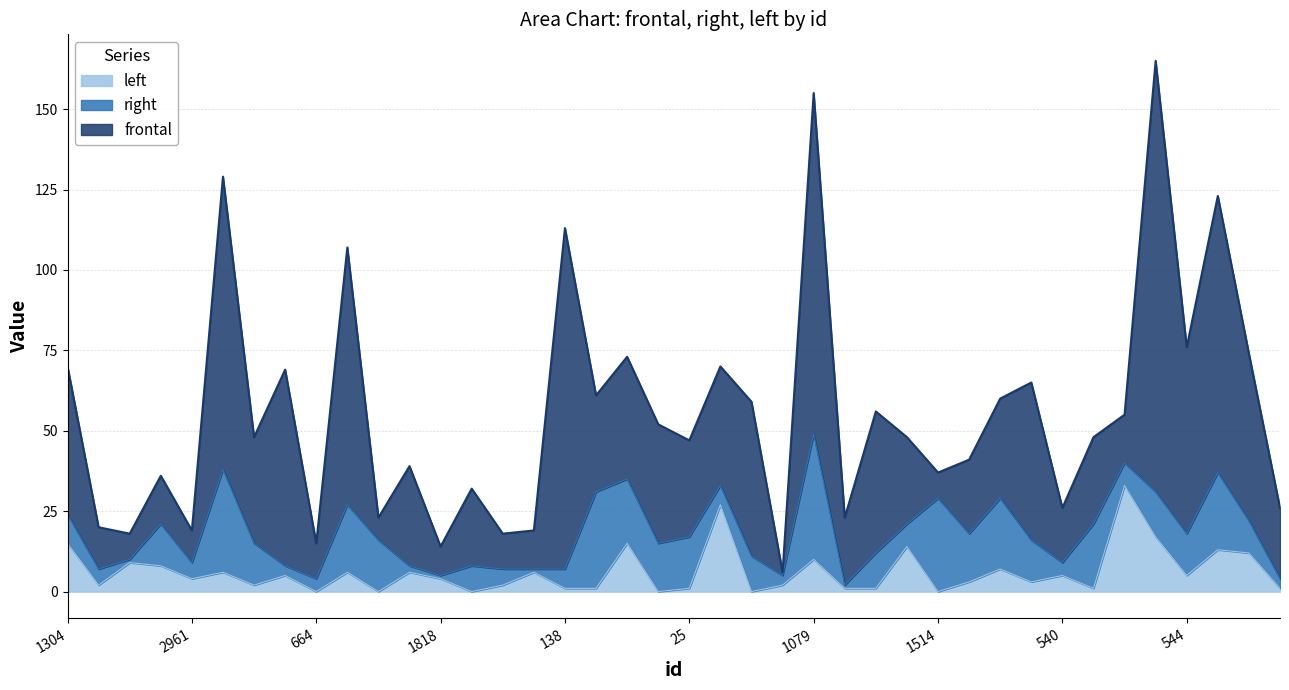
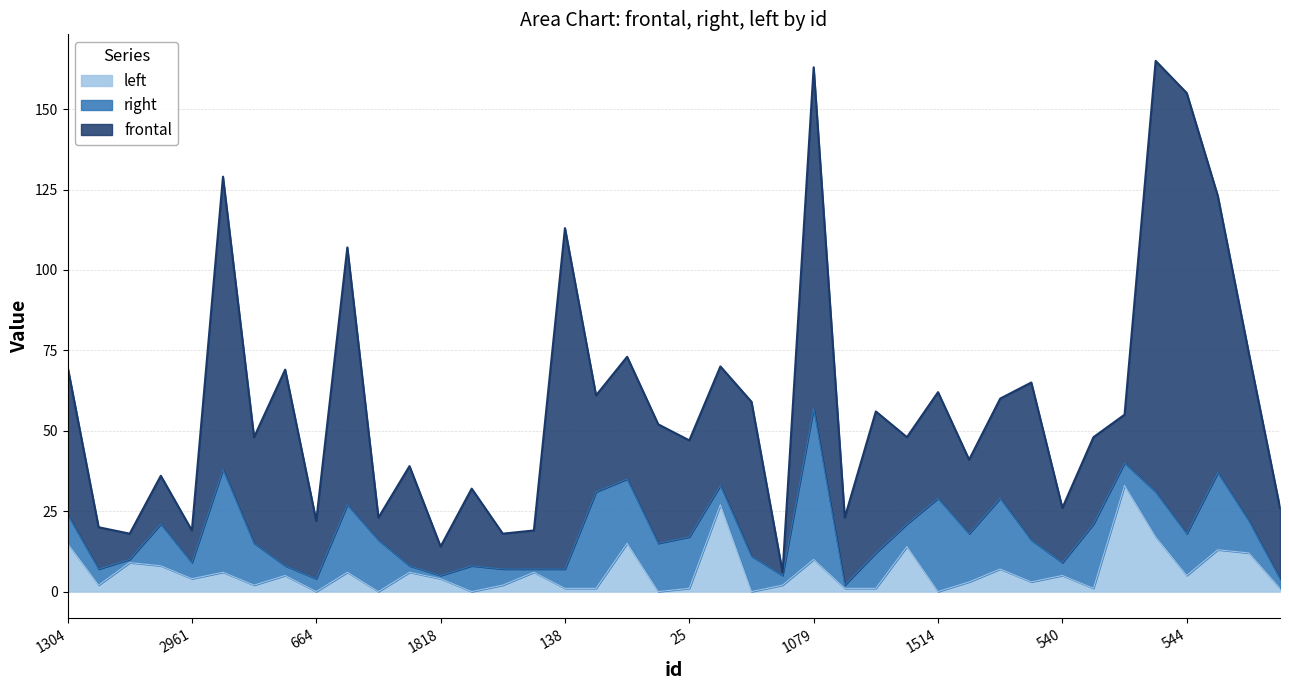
  {
    "left": {
      "1304": 15,
      "2961": 4,
      "664": 0,
      "1818": 4,
      "138": 1,
      "1079": 10,
      "1514": 0,
      "540": 5,
      "544": 5
    },
    "right": {
      "1304": 9,
      "2961": 5,
      "664": 4,
      "1818": 1,
      "138": 6,
-     "1079": 39,
+     "1079": 47,
      "1514": 29,
      "540": 4,
      "544": 13
    },
    "frontal": {
      "1304": 46,
      "2961": 10,
-     "664": 11,
+     "664": 18,
      "1818": 9,
      "138": 106,
      "1079": 106,
-     "1514": 8,
+     "1514": 33,
      "540": 17,
-     "544": 58
+     "544": 137
    }
  }
